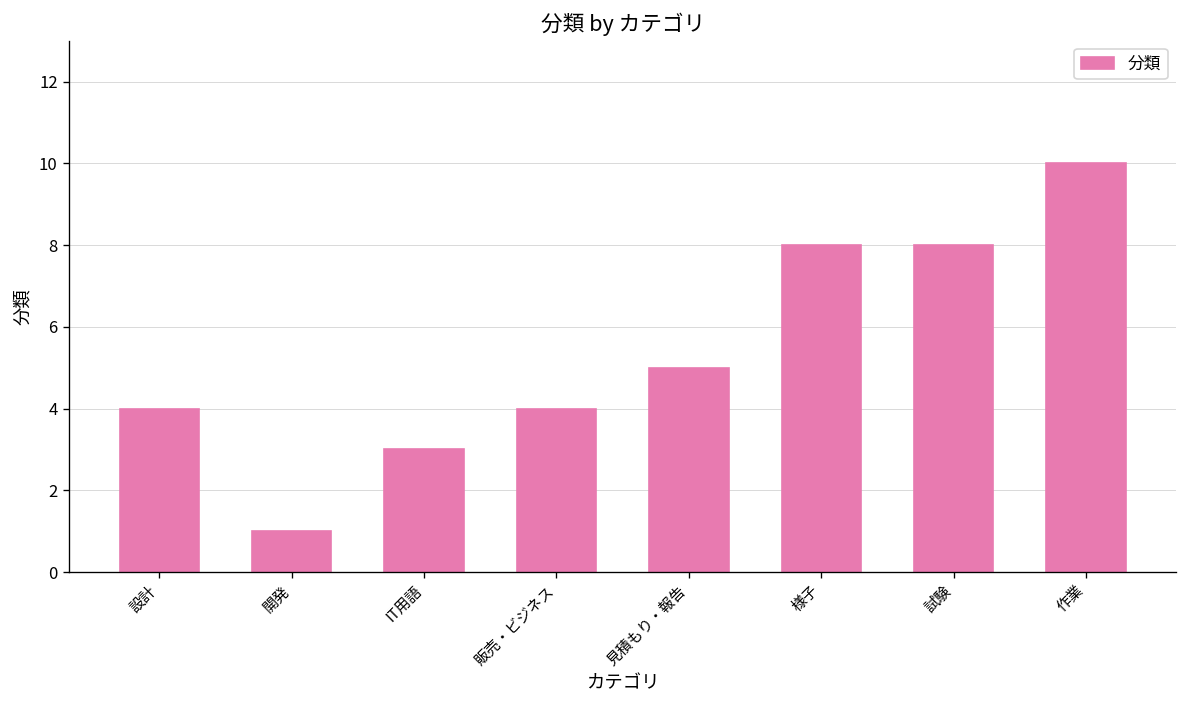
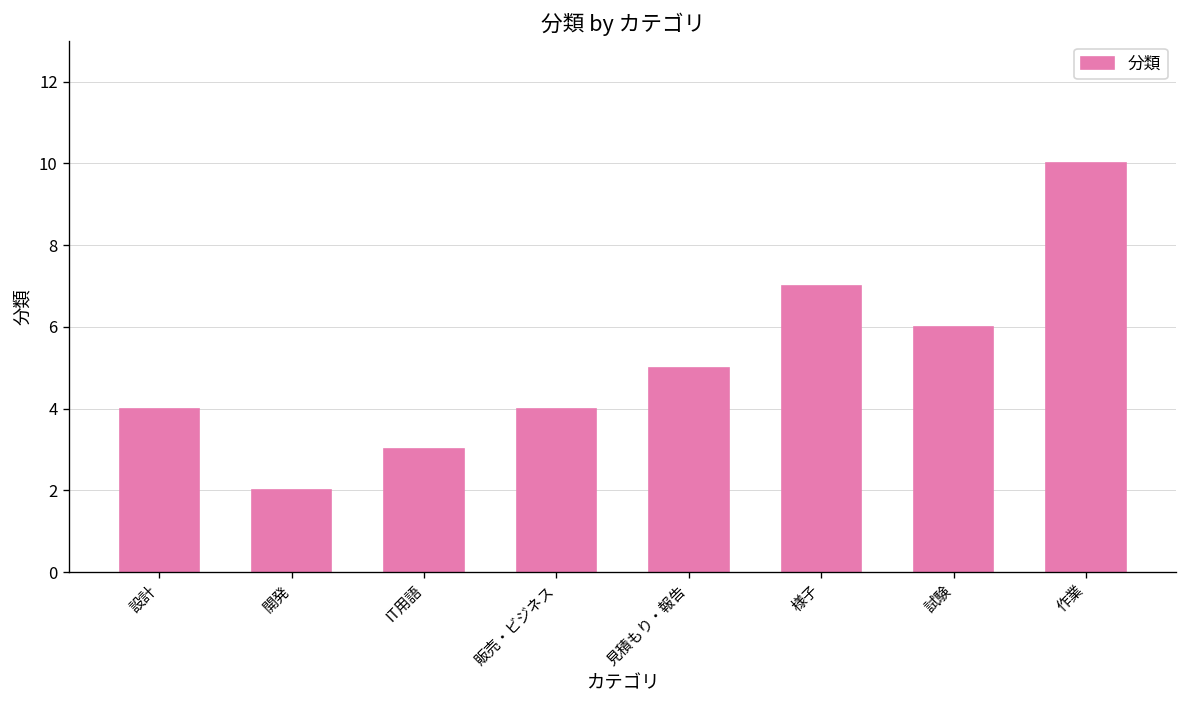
  {
    "設計": 4,
-   "開発": 1,
+   "開発": 2,
    "IT用語": 3,
    "販売・ビジネス": 4,
    "見積もり・報告": 5,
-   "様子": 8,
-   "試験": 8,
+   "様子": 7,
+   "試験": 6,
    "作業": 10
  }
